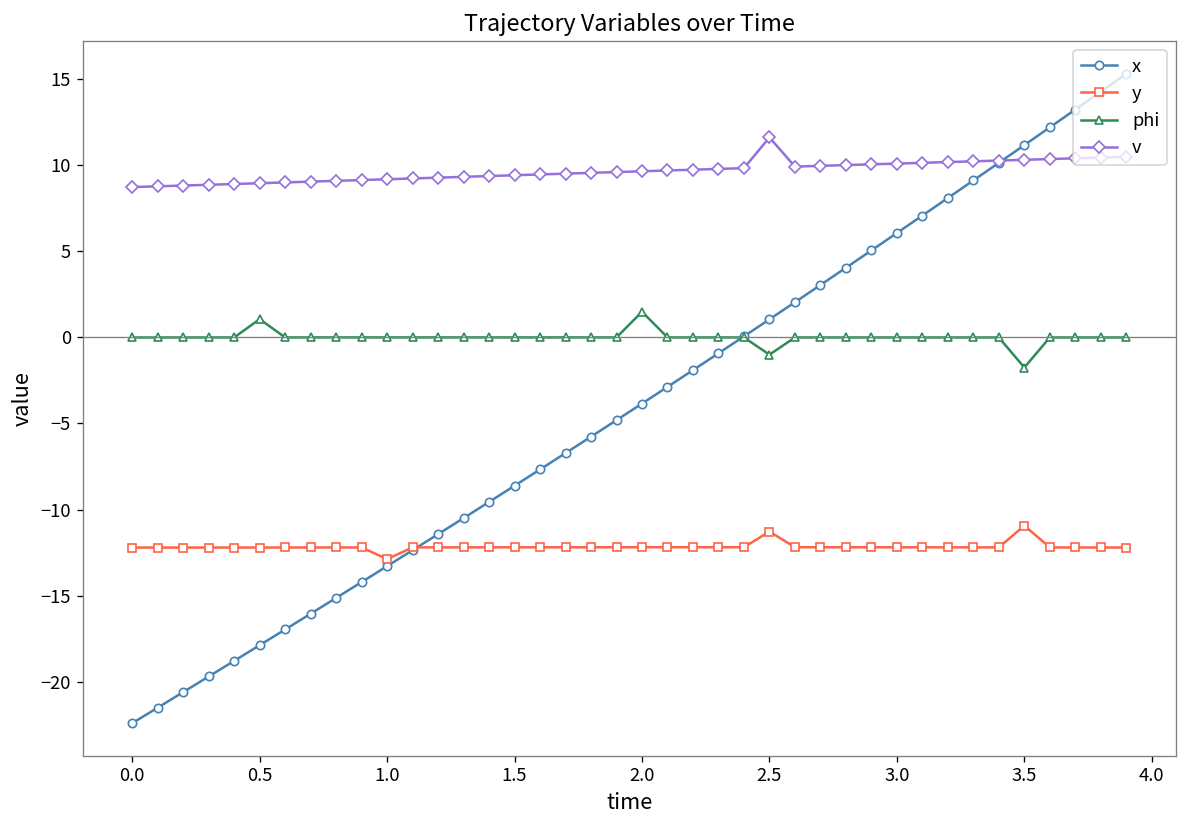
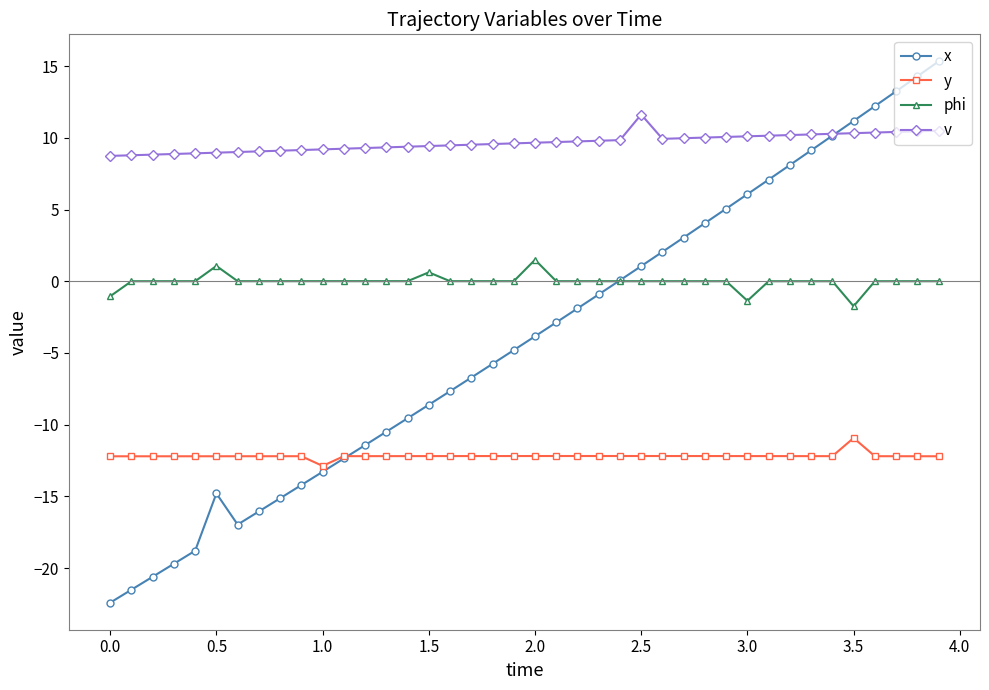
  {
    "x": {
      "0.0": -22.4,
-     "0.5": -17.9,
+     "0.5": -14.8,
      "1.0": -13.3,
      "1.5": -8.6,
      "2.0": -3.8,
      "2.5": 1.1,
      "3.0": 6.1,
      "3.5": 11.2
    },
    "y": {
      "0.0": -12.2,
      "0.5": -12.2,
      "1.0": -12.9,
      "1.5": -12.2,
      "2.0": -12.2,
-     "2.5": -11.3,
+     "2.5": -12.2,
      "3.0": -12.2,
      "3.5": -10.9
    },
    "phi": {
-     "0.0": 0.0,
+     "0.0": -1.0,
      "0.5": 1.1,
      "1.0": 0.0,
-     "1.5": 0.0,
+     "1.5": 0.6,
      "2.0": 1.5,
-     "2.5": -1,
-     "3.0": 0.0,
+     "2.5": 0,
+     "3.0": -1.4,
      "3.5": -1.7
    },
    "v": {
      "0.0": 8.7,
      "0.5": 9.0,
      "1.0": 9.2,
      "1.5": 9.4,
      "2.0": 9.7,
      "2.5": 11.6,
      "3.0": 10.1,
      "3.5": 10.3
    }
  }
